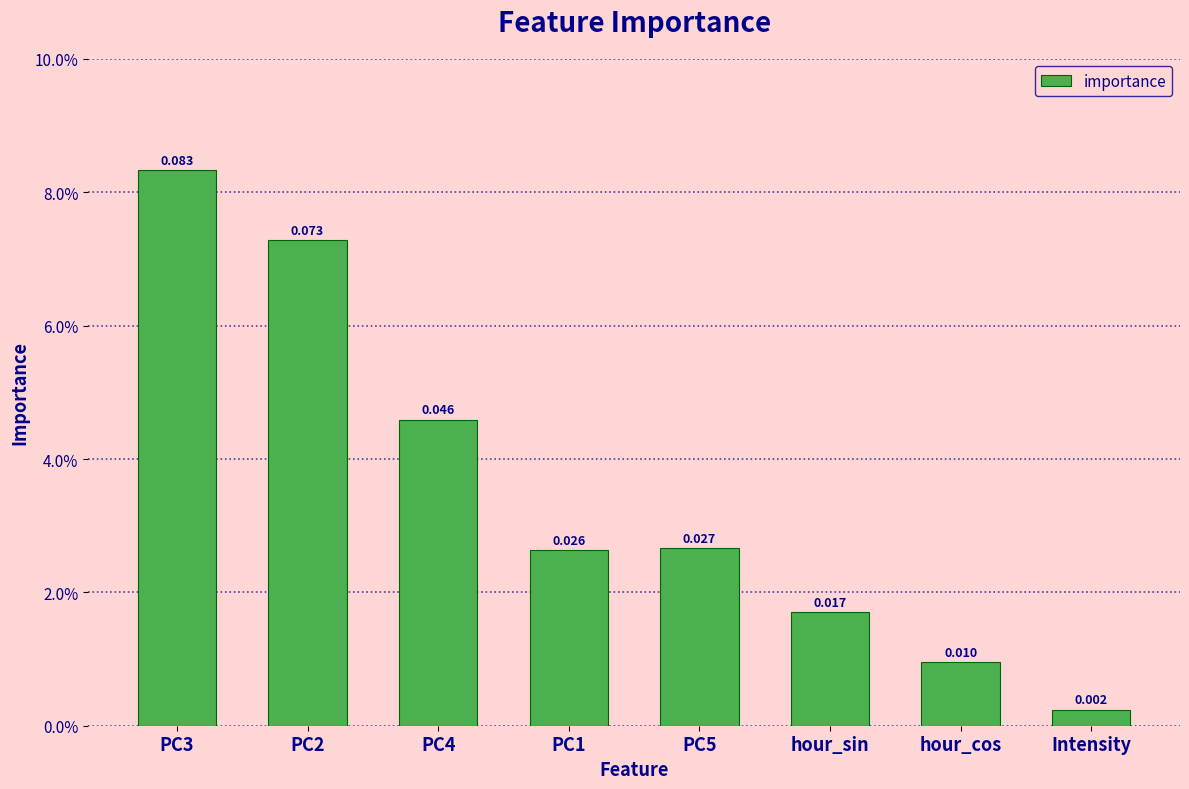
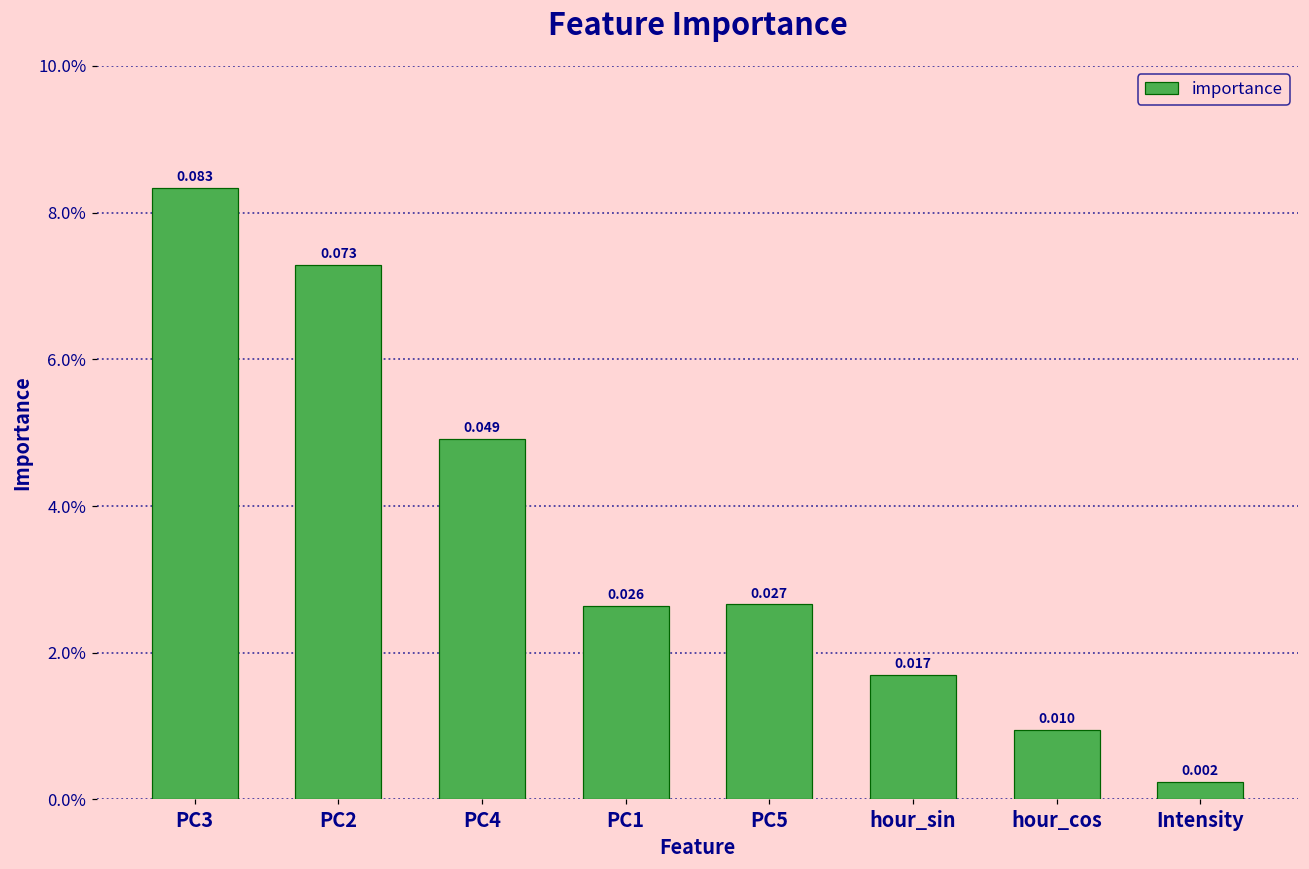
  {
    "PC3": 0.083,
    "PC2": 0.073,
-   "PC4": 0.046,
+   "PC4": 0.049,
    "PC1": 0.026,
    "PC5": 0.027,
    "hour_sin": 0.017,
    "hour_cos": 0.010,
    "Intensity": 0.002
  }
